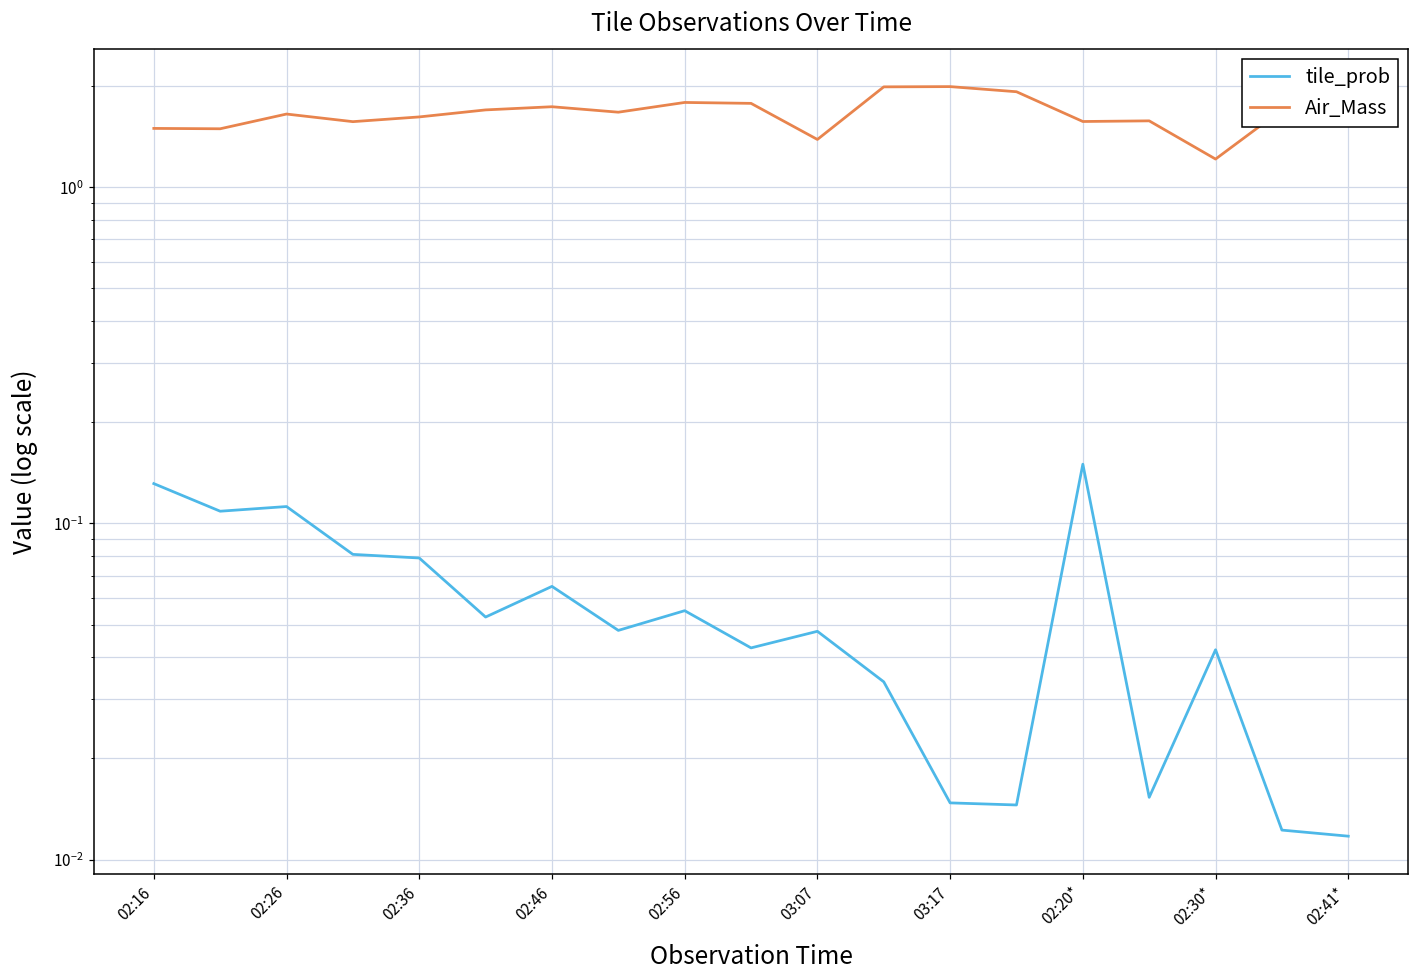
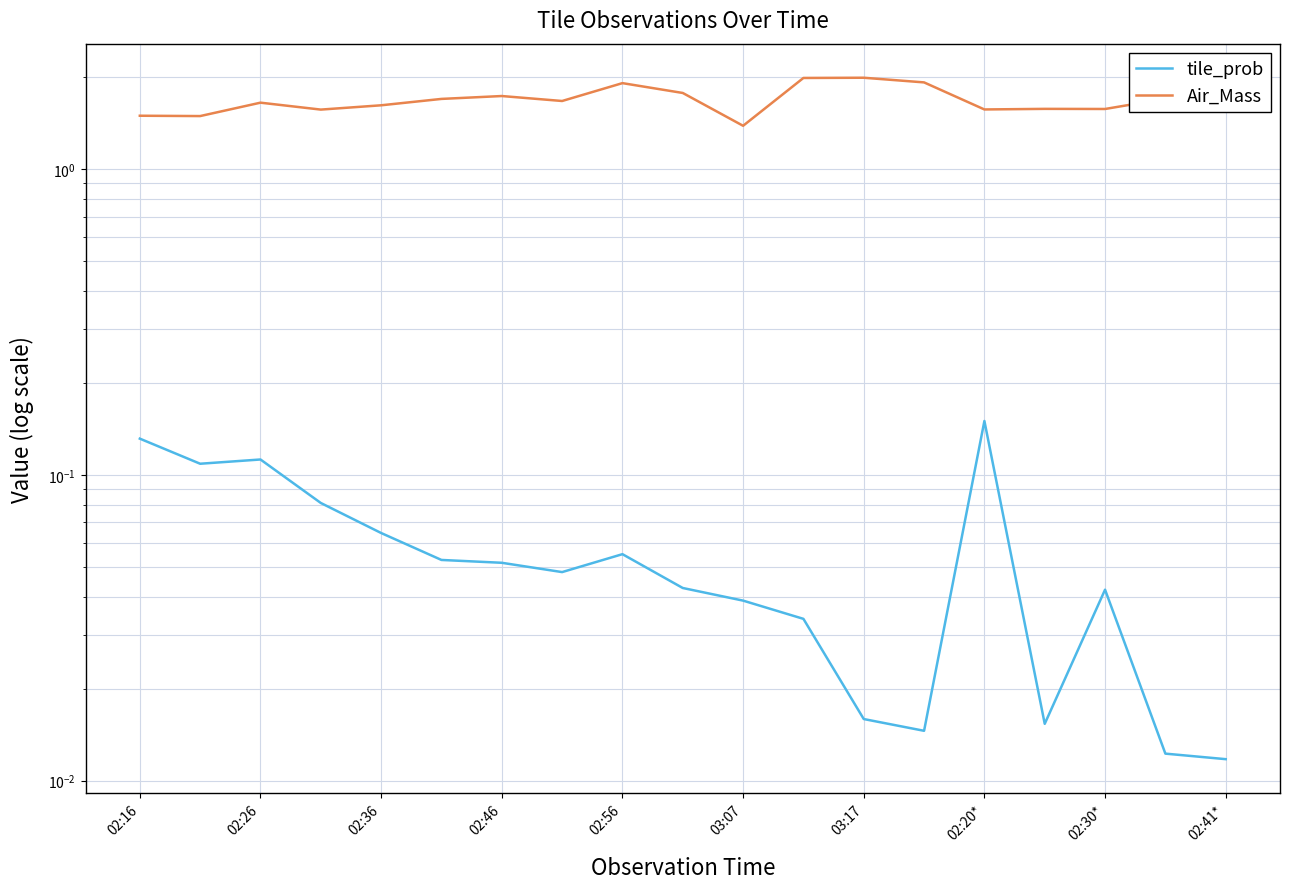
  {
    "tile_prob": {
      "02:16": 0.131,
      "02:26": 0.112,
-     "02:36": 0.079,
-     "02:46": 0.065,
+     "02:36": 0.065,
+     "02:46": 0.052,
      "02:56": 0.055,
-     "03:07": 0.048,
-     "03:17": 0.015,
+     "03:07": 0.039,
+     "03:17": 0.016,
      "02:20*": 0.15,
      "02:30*": 0.042,
      "02:41*": 0.0117
    },
    "Air_Mass": {
      "02:16": 1.5,
      "02:26": 1.7,
      "02:36": 1.6,
      "02:46": 1.7,
-     "02:56": 1.8,
+     "02:56": 1.9,
      "03:07": 1.4,
      "03:17": 2.0,
      "02:20*": 1.6,
-     "02:30*": 1.21
+     "02:30*": 1.6
    }
  }
